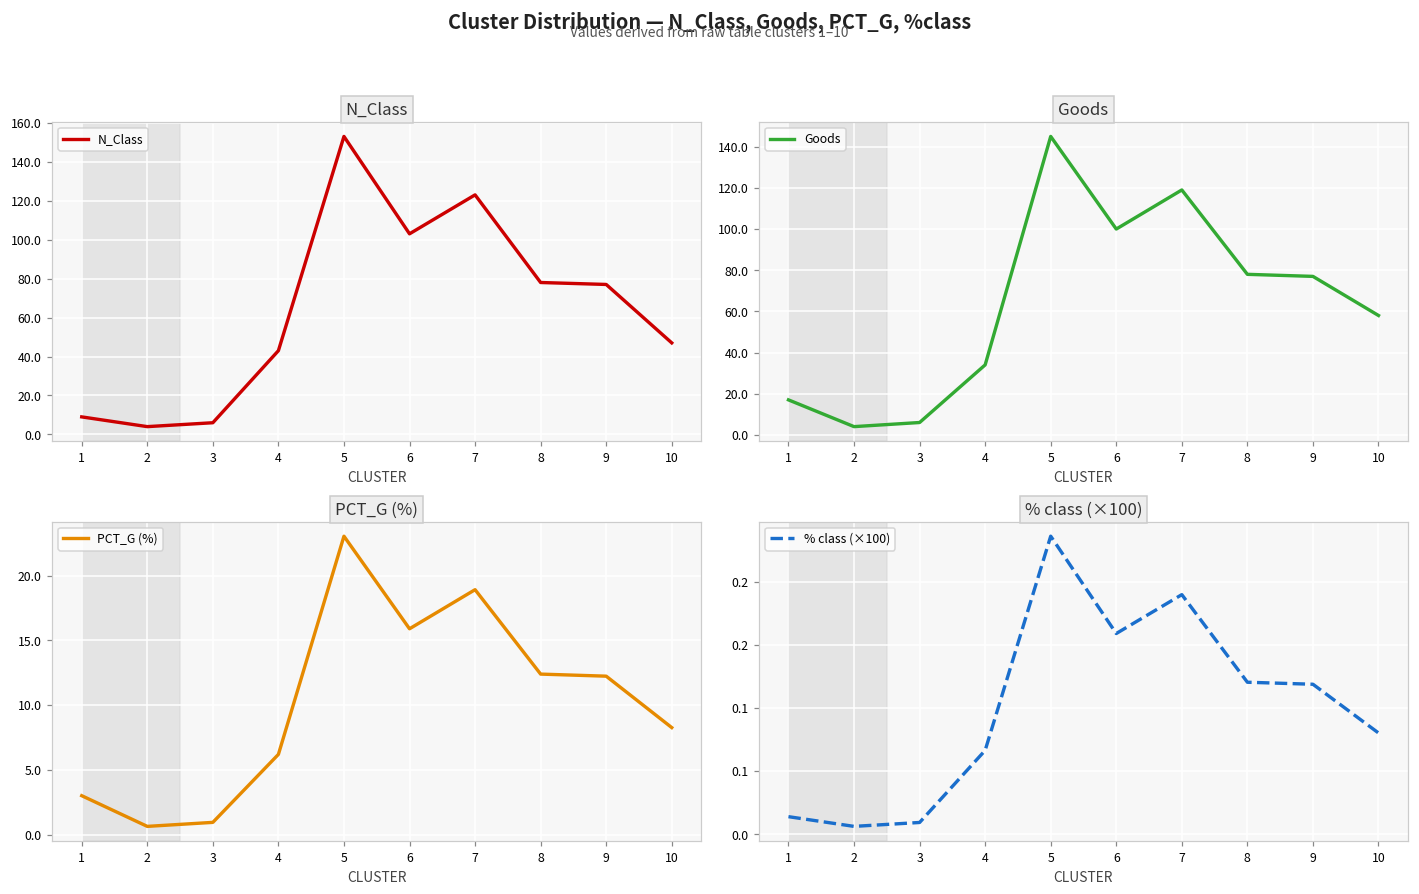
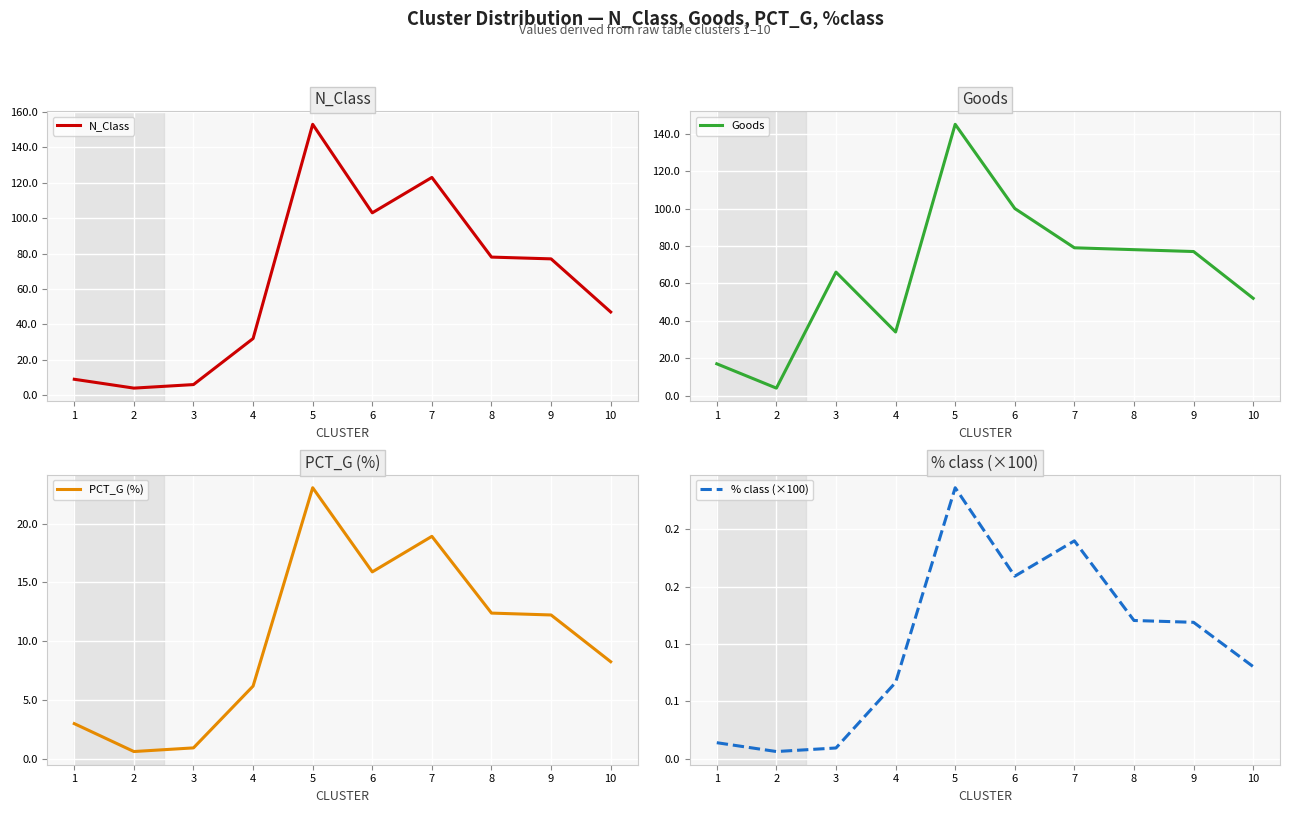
  {
    "N_Class": {
      "1": 9,
      "2": 4,
      "3": 6,
-     "4": 43,
+     "4": 32,
      "5": 153,
      "6": 103,
      "7": 123,
      "8": 78,
      "9": 77,
      "10": 47
    },
    "Goods": {
      "1": 17,
      "2": 4,
-     "3": 6,
+     "3": 66,
      "4": 34,
      "5": 145,
      "6": 100,
-     "7": 119,
+     "7": 79,
      "8": 78,
      "9": 77,
-     "10": 58
+     "10": 52
    },
    "PCT_G (%)": {
      "1": 3.0,
      "2": 0.6,
      "3": 1.0,
      "4": 6.2,
      "5": 23.1,
      "6": 15.9,
      "7": 18.9,
      "8": 12.4,
      "9": 12.2,
      "10": 8.3
    }
  }
